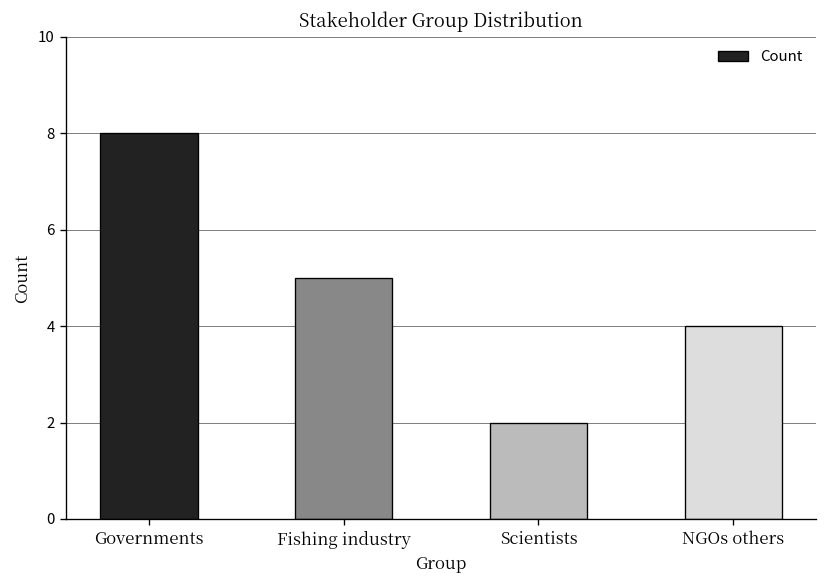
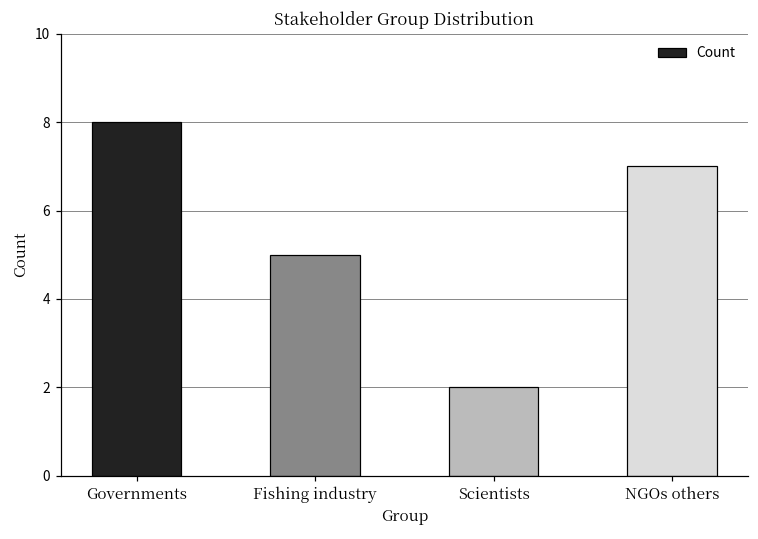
  {
    "Governments": 8,
    "Fishing industry": 5,
    "Scientists": 2,
-   "NGOs others": 4
+   "NGOs others": 7
  }
